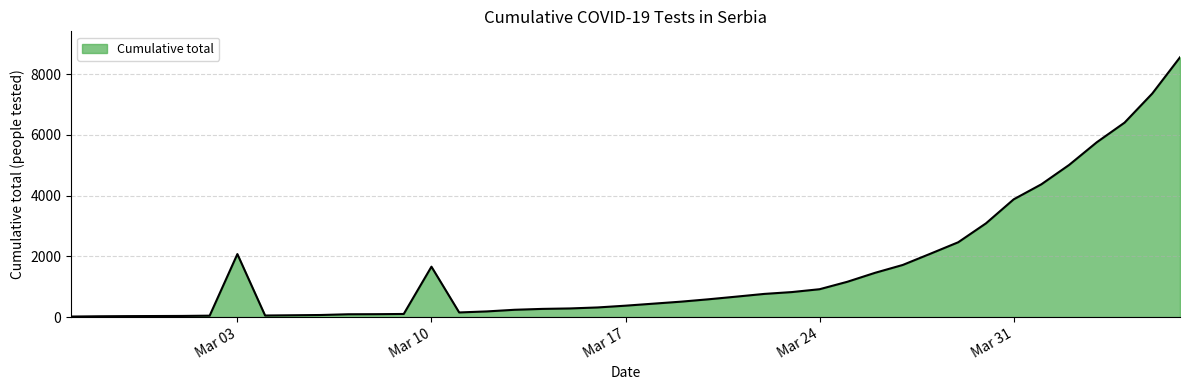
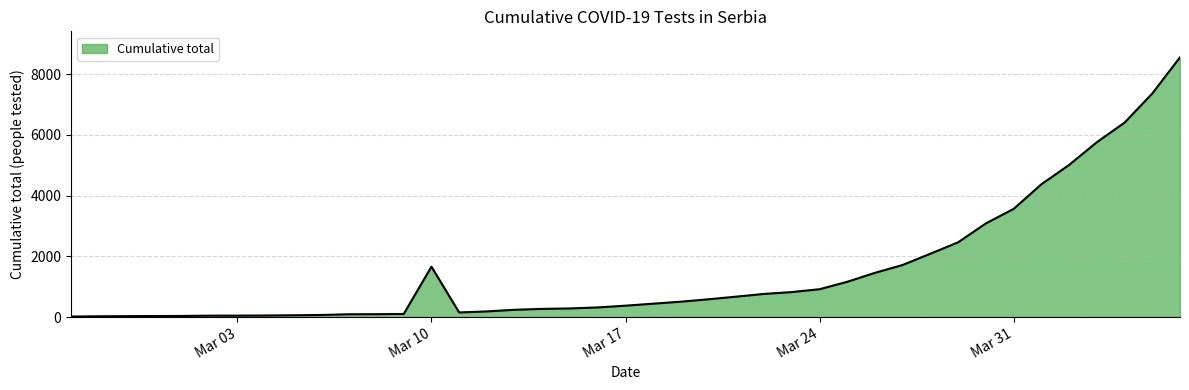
  {
-   "Mar 03": 2100,
+   "Mar 03": 0,
    "Mar 10": 1700,
    "Mar 17": 400,
    "Mar 24": 900,
-   "Mar 31": 3900
+   "Mar 31": 3600
  }
